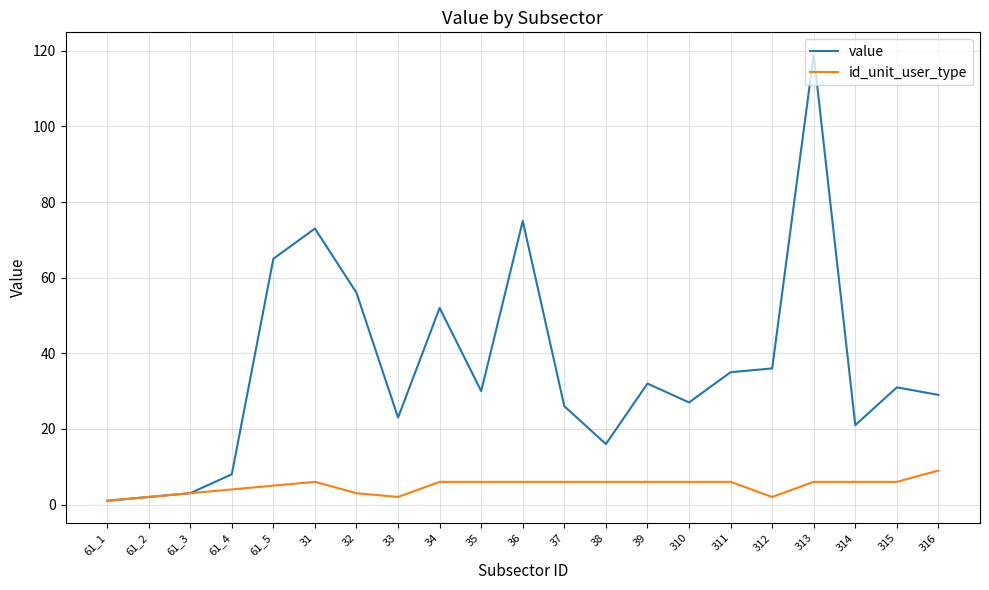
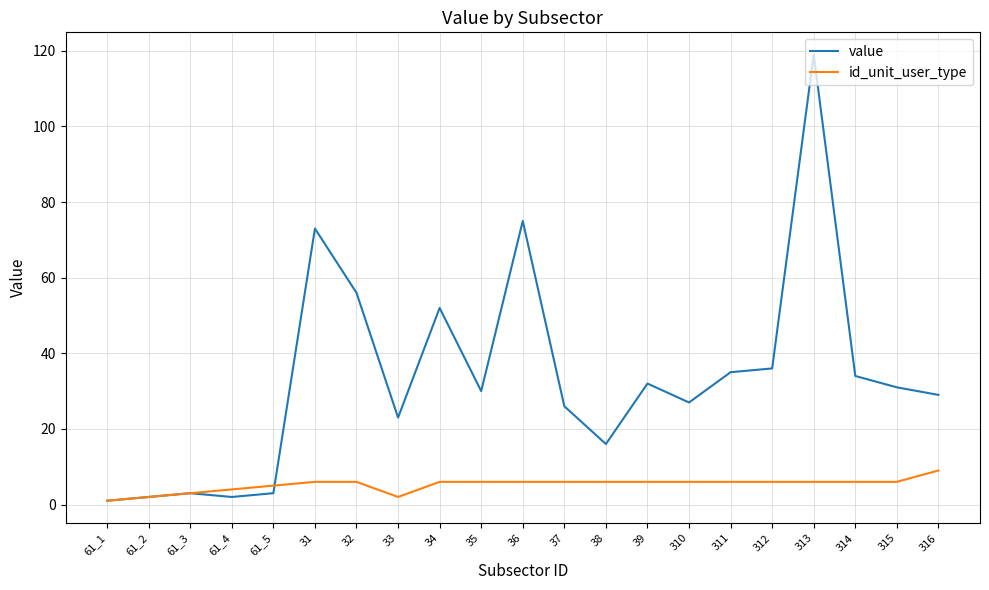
  {
    "value": {
-     "61_4": 8,
-     "61_5": 65,
+     "61_4": 2,
+     "61_5": 3,
      "31": 73,
      "32": 56,
      "33": 23,
      "34": 52,
      "35": 30,
      "36": 75,
      "37": 26,
      "38": 16,
      "39": 32,
      "310": 27,
      "311": 35,
      "312": 36,
-     "314": 21,
+     "314": 34,
      "315": 31,
      "316": 29
    },
    "id_unit_user_type": {
      "61_4": 4,
      "61_5": 5,
      "31": 6,
-     "32": 3,
+     "32": 6,
      "33": 2,
      "34": 6,
      "35": 6,
      "36": 6,
      "37": 6,
      "38": 6,
      "39": 6,
      "310": 6,
      "311": 6,
-     "312": 2,
+     "312": 6,
      "313": 6,
      "314": 6,
      "315": 6,
      "316": 9
    }
  }
